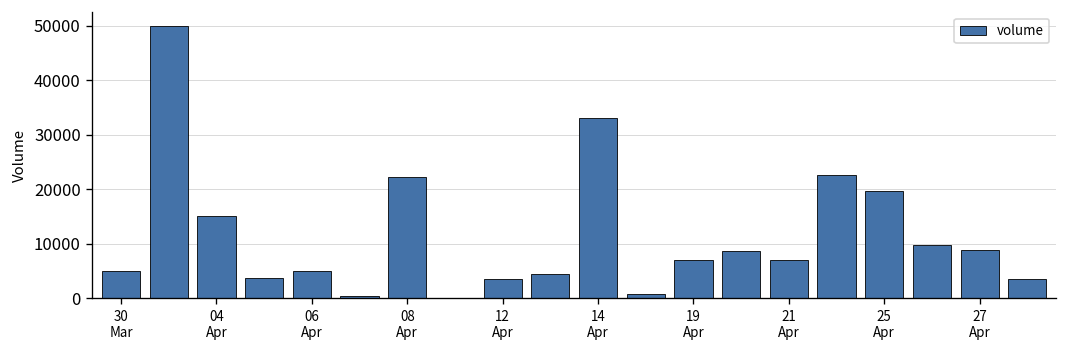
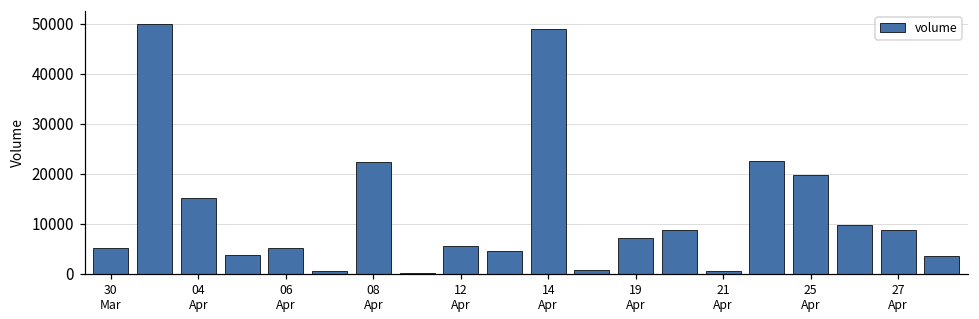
  {
    "30 Mar": 5000,
    "04 Apr": 15000,
    "06 Apr": 5000,
    "08 Apr": 22000,
-   "12 Apr": 4000,
-   "14 Apr": 33000,
+   "12 Apr": 6000,
+   "14 Apr": 49000,
    "19 Apr": 7000,
-   "21 Apr": 7000,
+   "21 Apr": 1000,
    "25 Apr": 20000,
    "27 Apr": 9000
  }
